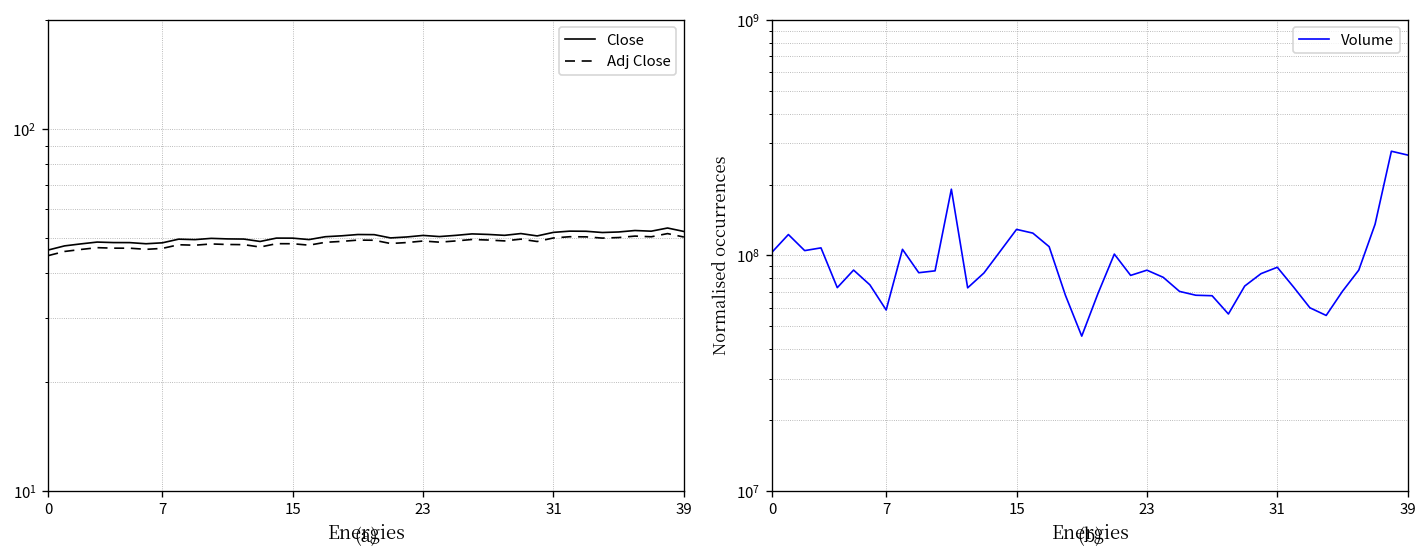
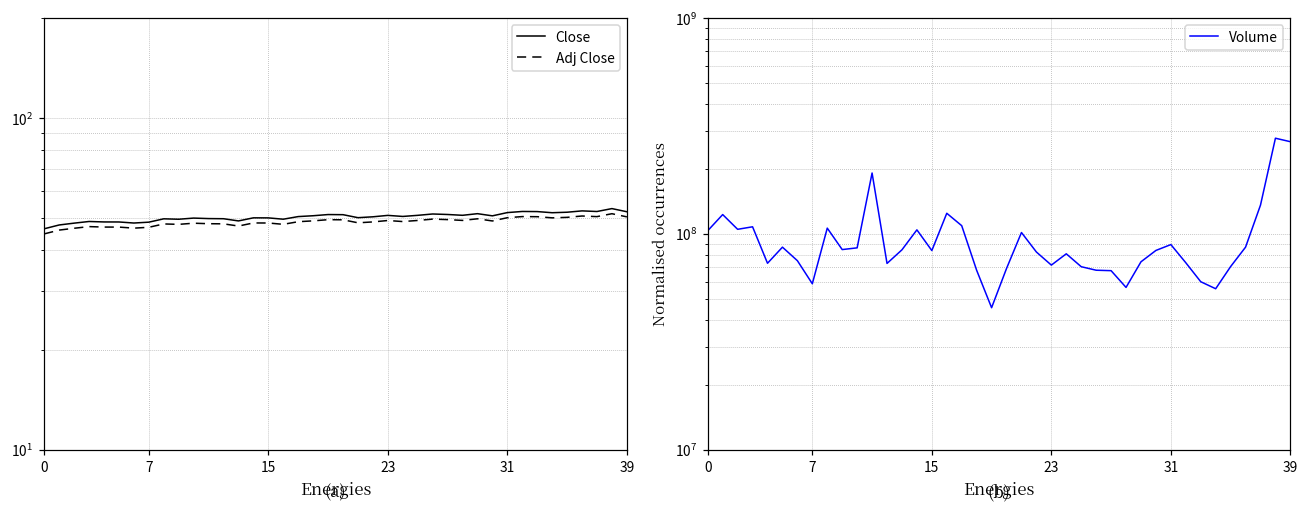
  {
    "(b)": {
      "0": 100000000,
      "7": 59000000,
-     "15": 130000000,
-     "23": 90000000,
+     "15": 84000000,
+     "23": 72000000,
      "31": 90000000,
      "39": 270000000
    }
  }
